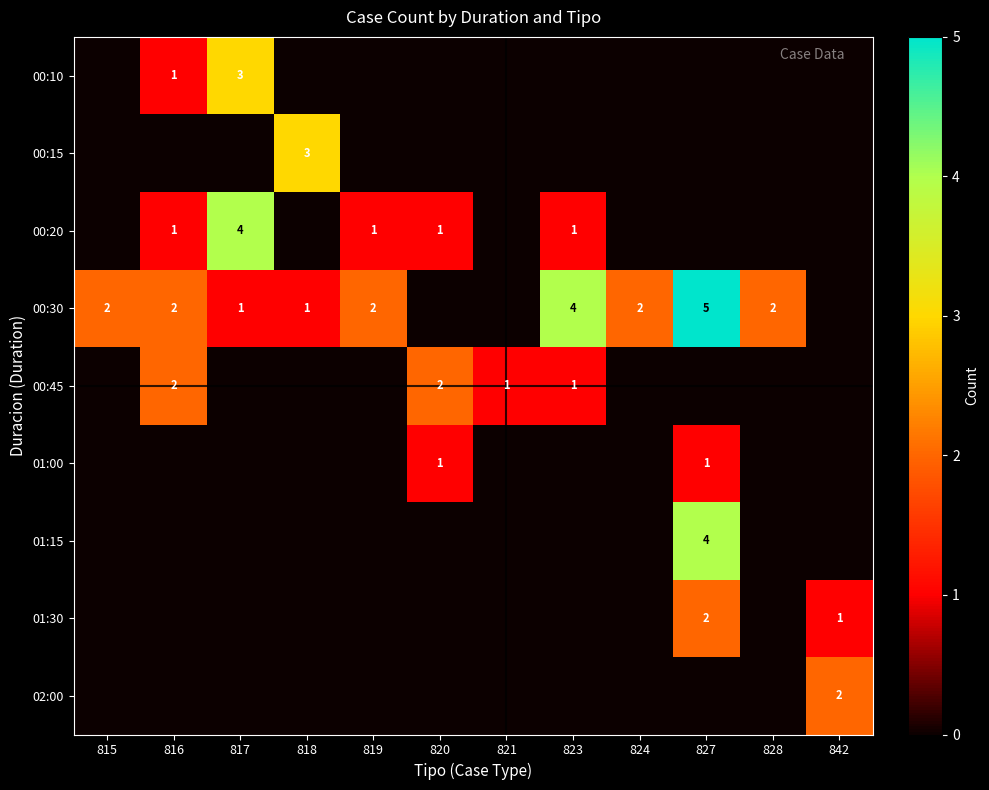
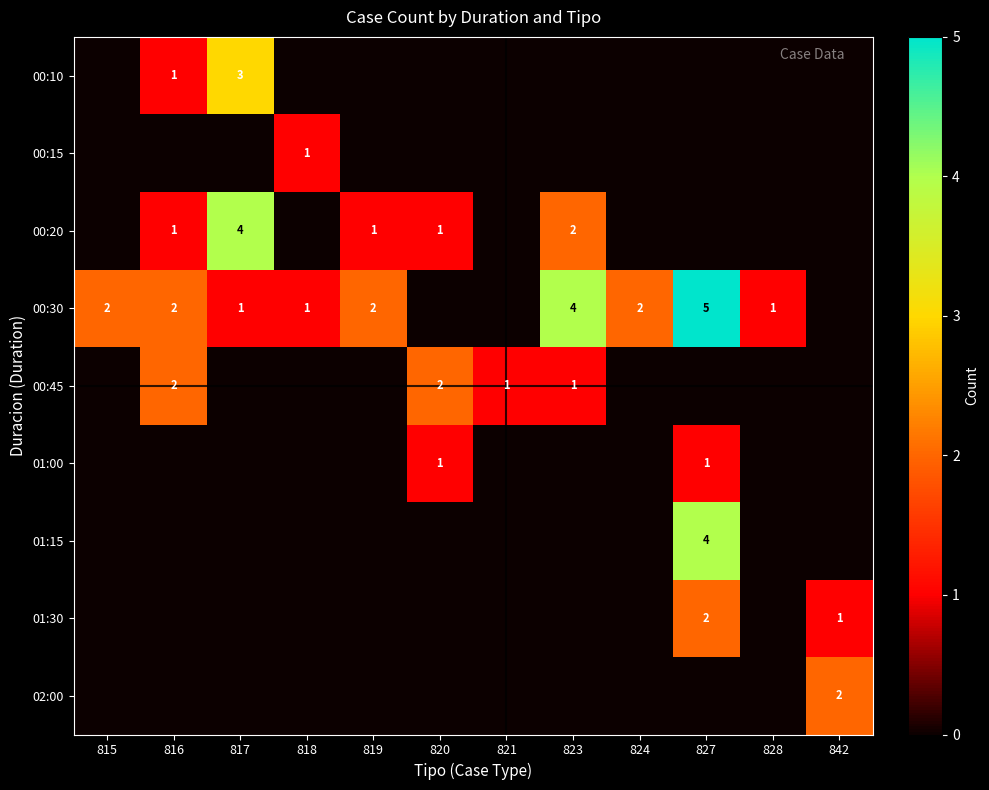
  {
    "00:10": {
      "816": 1,
      "817": 3
    },
    "00:15": {
-     "818": 3
+     "818": 1
    },
    "00:20": {
      "816": 1,
      "817": 4,
      "819": 1,
      "820": 1,
-     "823": 1
+     "823": 2
    },
    "00:30": {
      "815": 2,
      "816": 2,
      "817": 1,
      "818": 1,
      "819": 2,
      "823": 4,
      "824": 2,
      "827": 5,
-     "828": 2
+     "828": 1
    },
    "00:45": {
      "816": 2,
      "820": 2,
      "821": 1,
      "823": 1
    },
    "01:00": {
      "820": 1,
      "827": 1
    },
    "01:15": {
      "827": 4
    },
    "01:30": {
      "827": 2,
      "842": 1
    },
    "02:00": {
      "842": 2
    }
  }
